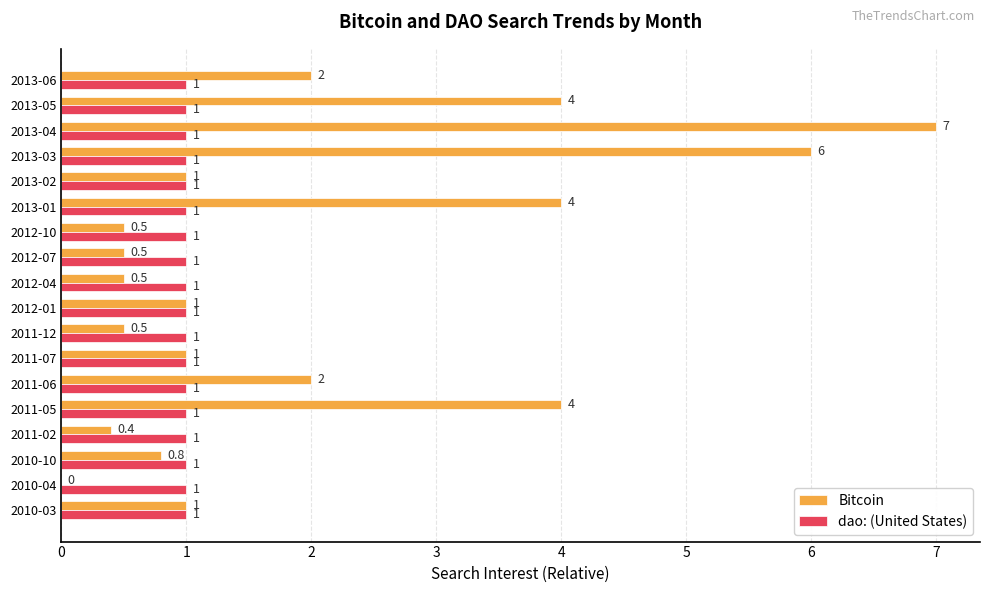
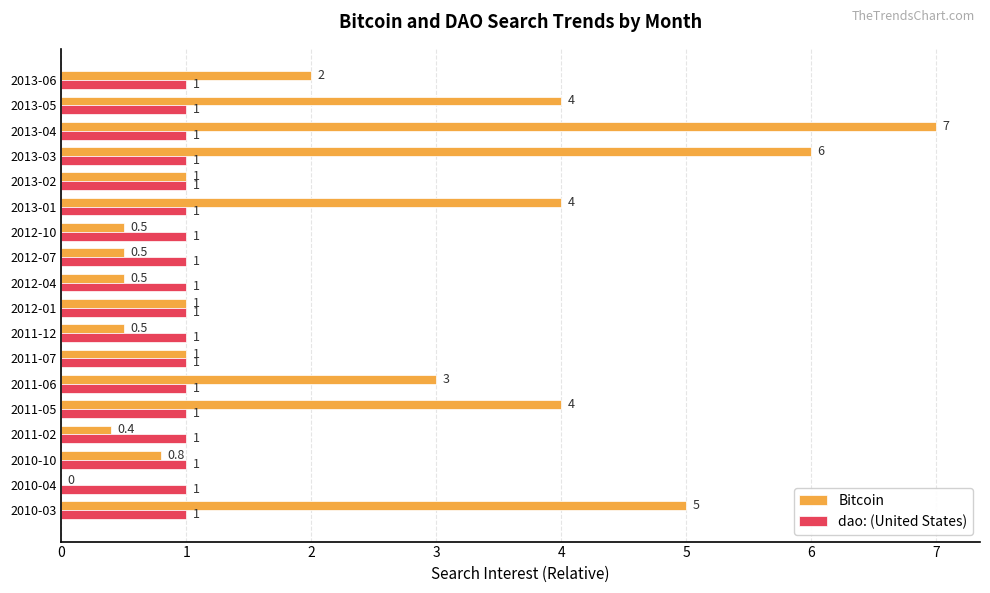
  {
    "Bitcoin": {
      "2013-06": 2,
      "2013-05": 4,
      "2013-04": 7,
      "2013-03": 6,
      "2013-01": 4,
      "2012-10": 0.5,
      "2012-07": 0.5,
      "2012-04": 0.5,
      "2011-12": 0.5,
-     "2011-06": 2,
+     "2011-06": 3,
      "2011-05": 4,
      "2011-02": 0.4,
      "2010-10": 0.8,
      "2010-04": 0,
-     "2010-03": 1
+     "2010-03": 5
    },
    "dao: (United States)": {
      "2013-06": 1,
      "2013-05": 1,
      "2013-04": 1,
      "2013-03": 1,
      "2013-01": 1,
      "2012-10": 1,
      "2012-07": 1,
      "2012-04": 1,
      "2011-12": 1,
      "2011-06": 1,
      "2011-05": 1,
      "2011-02": 1,
      "2010-10": 1,
      "2010-04": 1
    }
  }
